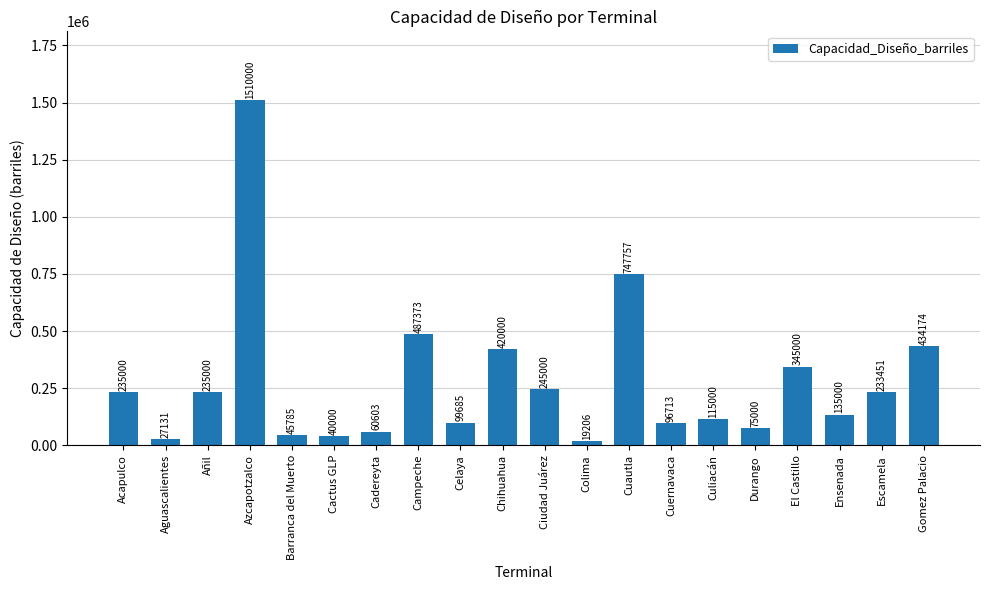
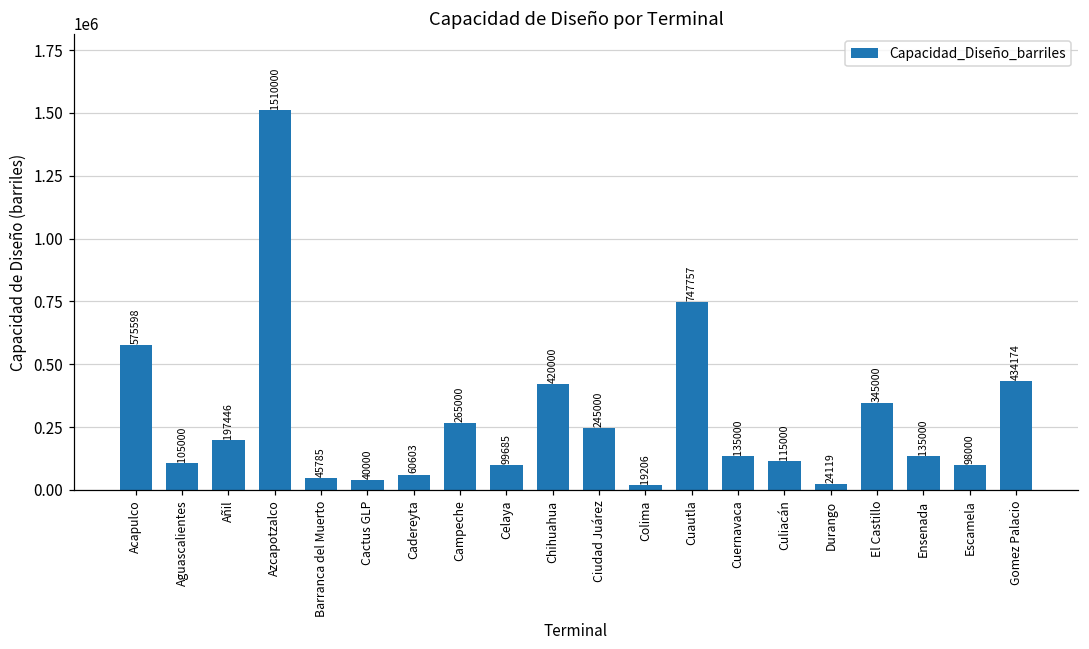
  {
-   "Acapulco": 235000,
-   "Aguascalientes": 27131,
-   "Añil": 235000,
+   "Acapulco": 575598,
+   "Aguascalientes": 105000,
+   "Añil": 197446,
    "Azcapotzalco": 1510000,
    "Barranca del Muerto": 45785,
    "Cactus GLP": 40000,
    "Cadereyta": 60603,
-   "Campeche": 487373,
+   "Campeche": 265000,
    "Celaya": 99685,
    "Chihuahua": 420000,
    "Ciudad Juárez": 245000,
    "Colima": 19206,
    "Cuautla": 747757,
-   "Cuernavaca": 96713,
+   "Cuernavaca": 135000,
    "Culiacán": 115000,
-   "Durango": 75000,
+   "Durango": 24119,
    "El Castillo": 345000,
    "Ensenada": 135000,
-   "Escamela": 233451,
+   "Escamela": 98000,
    "Gomez Palacio": 434174
  }
